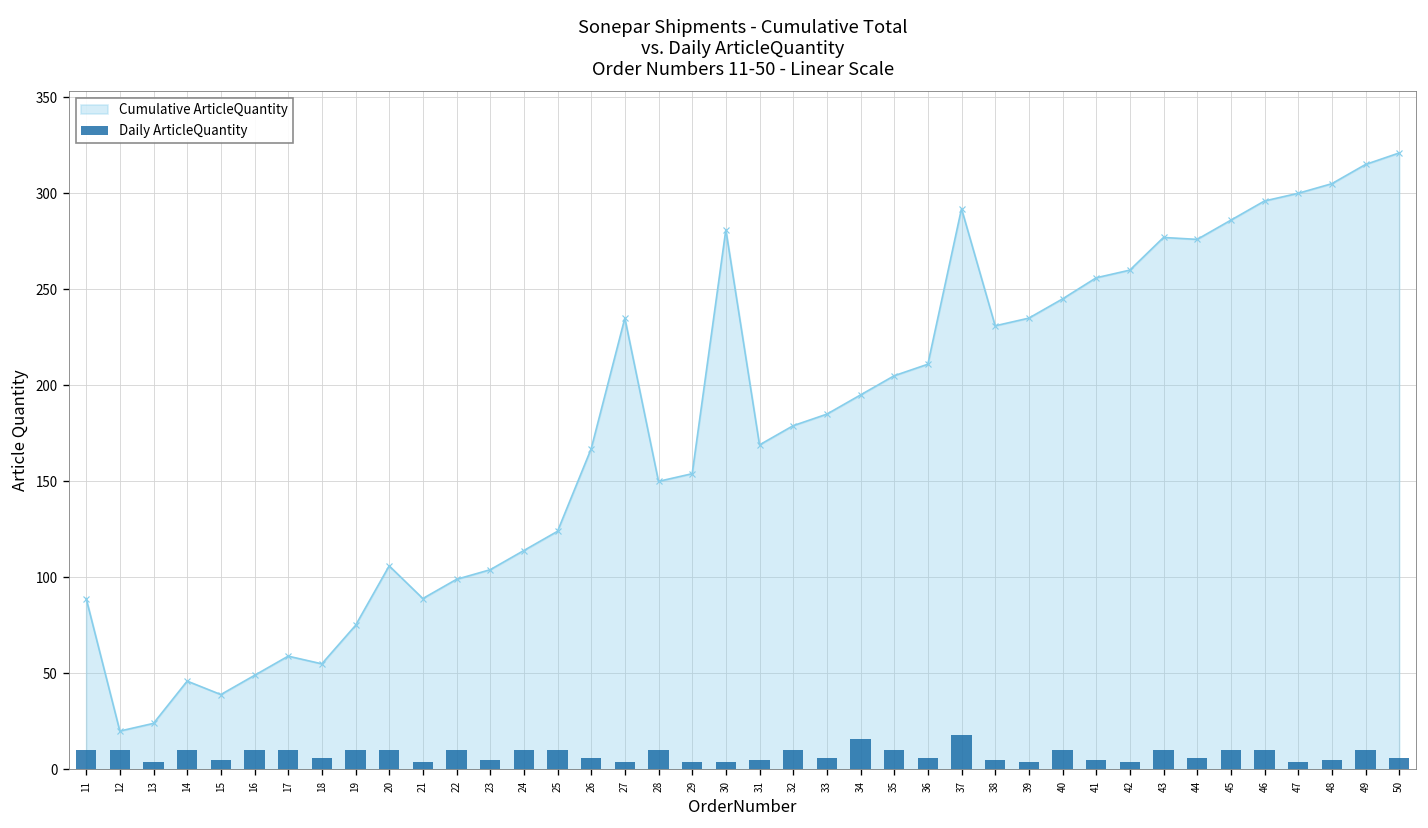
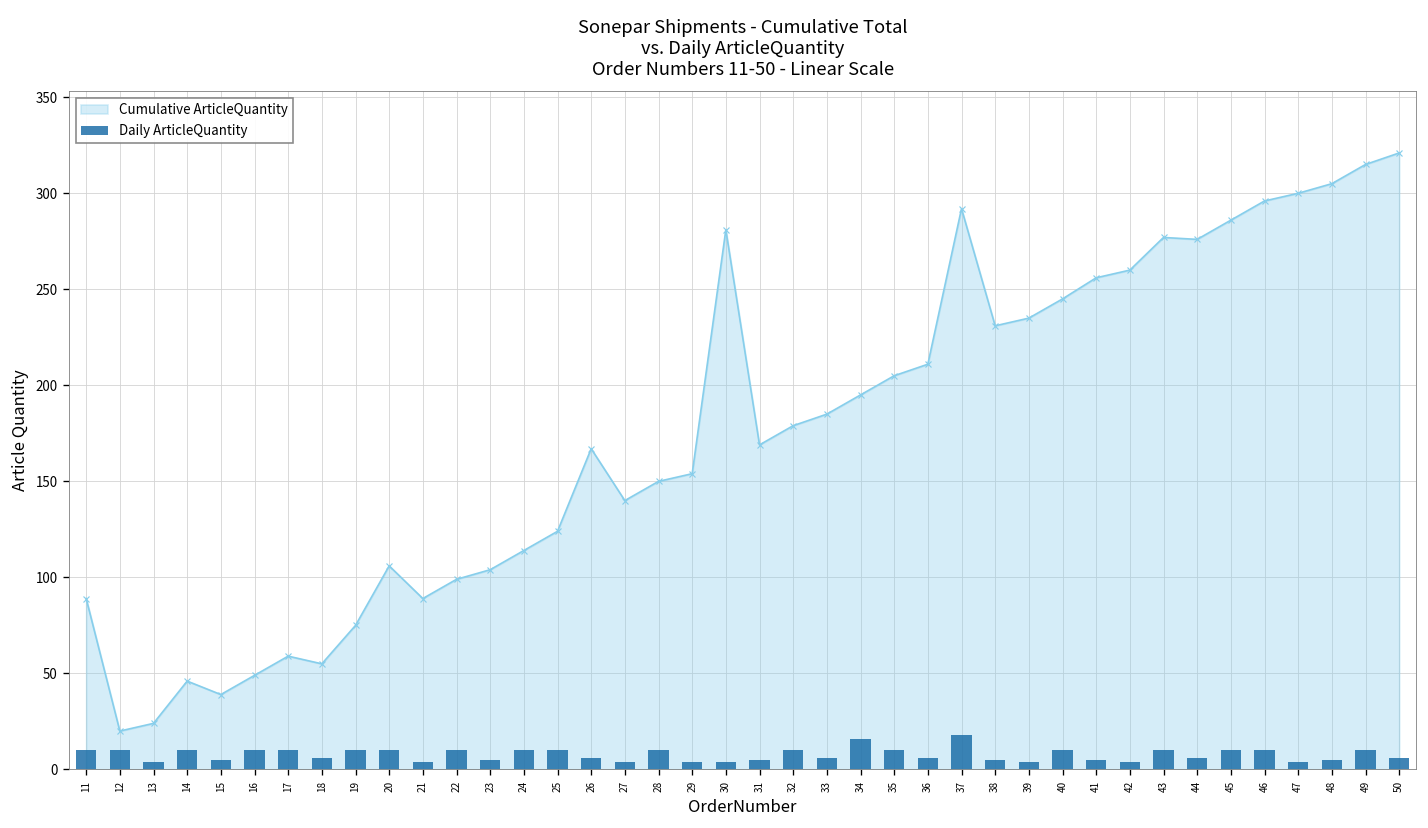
  {
    "Cumulative ArticleQuantity": {
      "11": 89,
      "12": 20,
      "13": 24,
      "14": 46,
      "15": 39,
      "16": 49,
      "17": 59,
      "18": 55,
      "19": 75,
      "20": 106,
      "21": 89,
      "22": 99,
      "23": 104,
      "24": 114,
      "25": 124,
      "26": 167,
-     "27": 235,
+     "27": 140,
      "28": 150,
      "29": 154,
      "30": 281,
      "31": 169,
      "32": 179,
      "33": 185,
      "34": 195,
      "35": 205,
      "36": 211,
      "37": 292,
      "38": 231,
      "39": 235,
      "40": 245,
      "41": 256,
      "42": 260,
      "43": 277,
      "44": 276,
      "45": 286,
      "46": 296,
      "47": 300,
      "48": 305,
      "49": 315,
      "50": 321
    },
    "Daily ArticleQuantity": {
      "11": 10,
      "12": 10,
      "13": 4,
      "14": 10,
      "15": 5,
      "16": 10,
      "17": 10,
      "18": 6,
      "19": 10,
      "20": 10,
      "21": 4,
      "22": 10,
      "23": 5,
      "24": 10,
      "25": 10,
      "26": 6,
      "27": 4,
      "28": 10,
      "29": 4,
      "30": 4,
      "31": 5,
      "32": 10,
      "33": 6,
      "34": 16,
      "35": 10,
      "36": 6,
      "37": 18,
      "38": 5,
      "39": 4,
      "40": 10,
      "41": 5,
      "42": 4,
      "43": 10,
      "44": 6,
      "45": 10,
      "46": 10,
      "47": 4,
      "48": 5,
      "49": 10,
      "50": 6
    }
  }
